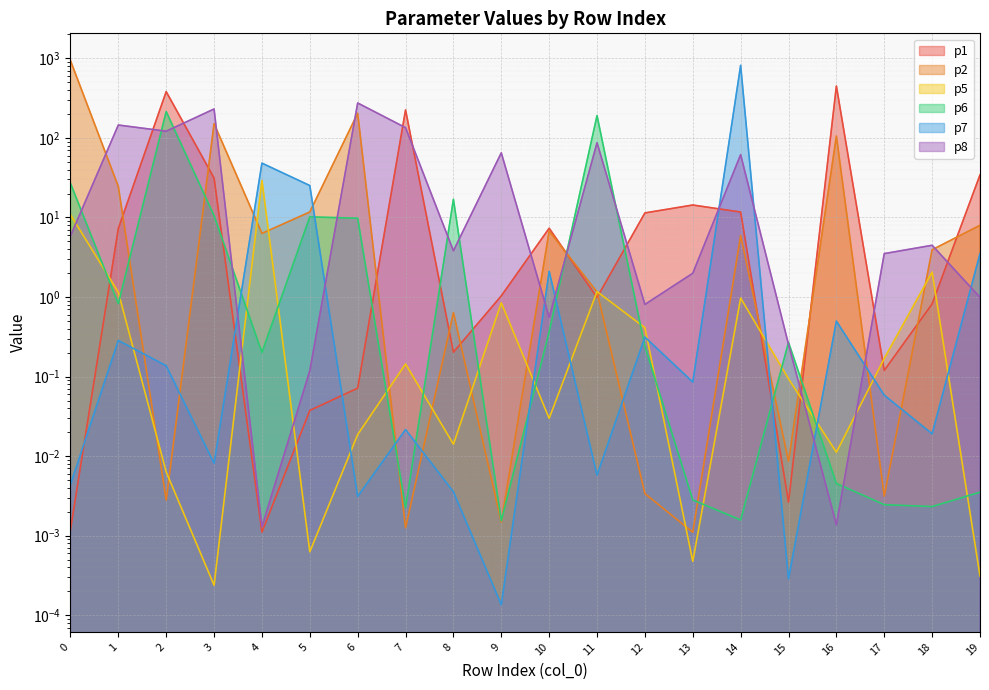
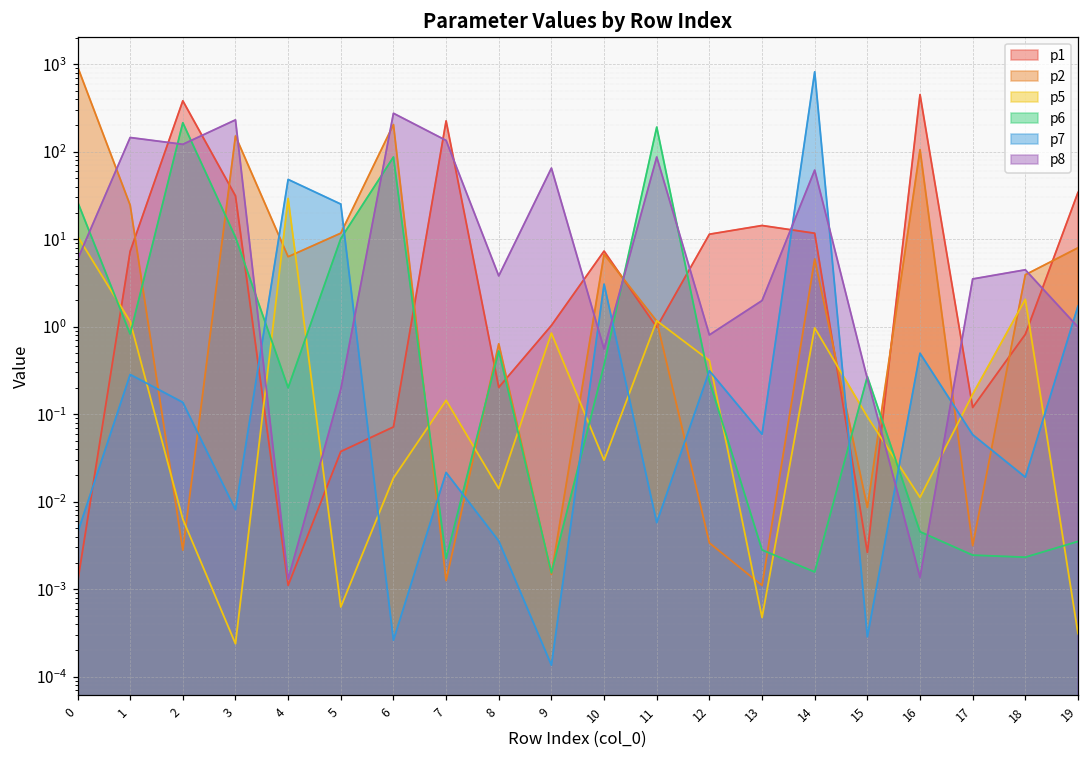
  {
    "p6": {
      "0": 27,
      "1": 0.8,
      "2": 210,
      "3": 11,
      "4": 0.2,
      "5": 10,
-     "6": 10,
+     "6": 90,
      "7": 0.0022,
-     "8": 17,
+     "8": 0.5,
      "10": 0.4,
      "11": 190,
      "12": 0.24,
      "13": 0.0028,
      "14": 0.0016,
      "16": 0.005,
      "17": 0.0025,
      "18": 0.0023,
      "19": 0.004
    },
    "p7": {
      "0": 0.004,
      "1": 0.28,
      "2": 0.14,
      "3": 0.008,
      "4": 50,
      "5": 25,
-     "6": 0.0031,
+     "6": 0.00026,
      "7": 0.022,
      "8": 0.004,
      "9": 0.00014,
-     "10": 2.1,
+     "10": 3.1,
      "11": 0.006,
      "12": 0.31,
-     "13": 0.09,
+     "13": 0.06,
      "14": 800,
      "15": 0.00029,
      "16": 0.5,
      "17": 0.06,
      "18": 0.019,
-     "19": 4
+     "19": 1.7
    },
    "p8": {
      "0": 6,
      "1": 150,
      "2": 120,
      "3": 230,
      "4": 0.0013,
-     "5": 0.12,
+     "5": 0.19,
      "6": 270,
      "7": 130,
      "8": 4,
      "9": 60,
      "10": 0.6,
      "11": 90,
      "12": 0.8,
      "13": 2.0,
      "14": 60,
      "16": 0.0014,
      "17": 4,
      "18": 4,
      "19": 1.0
    }
  }
